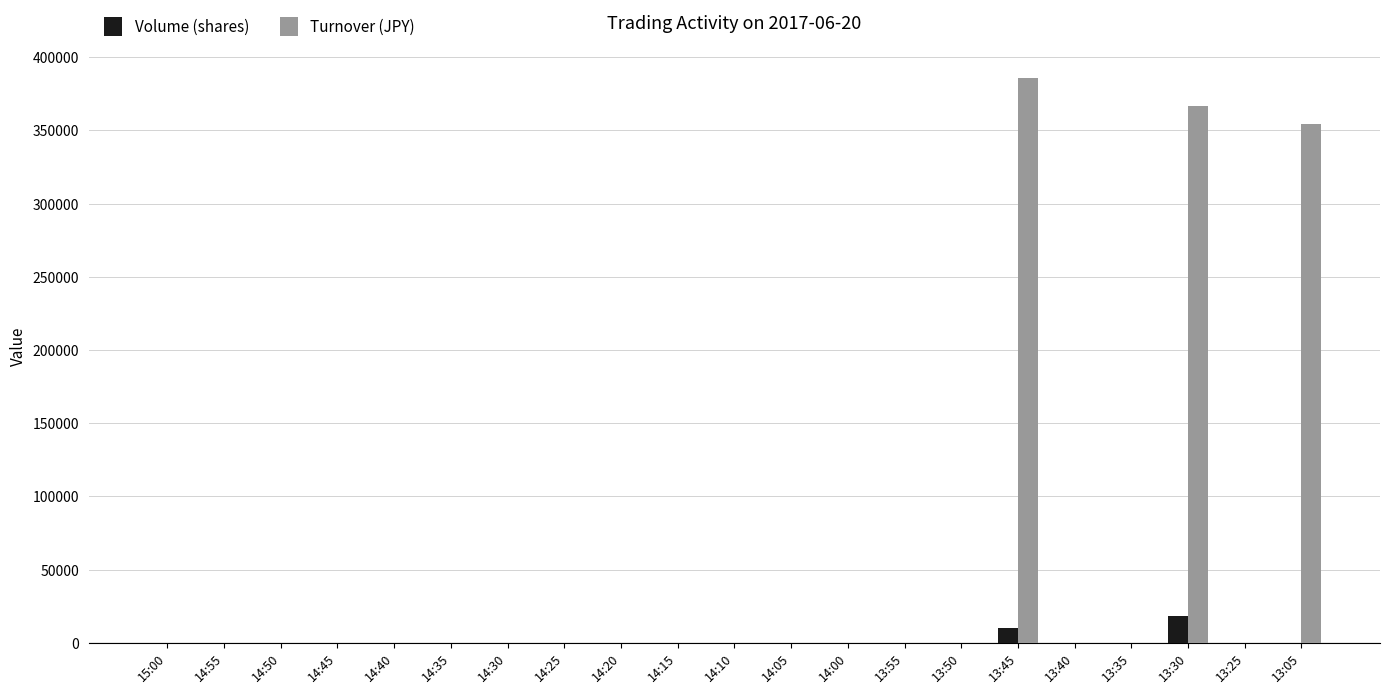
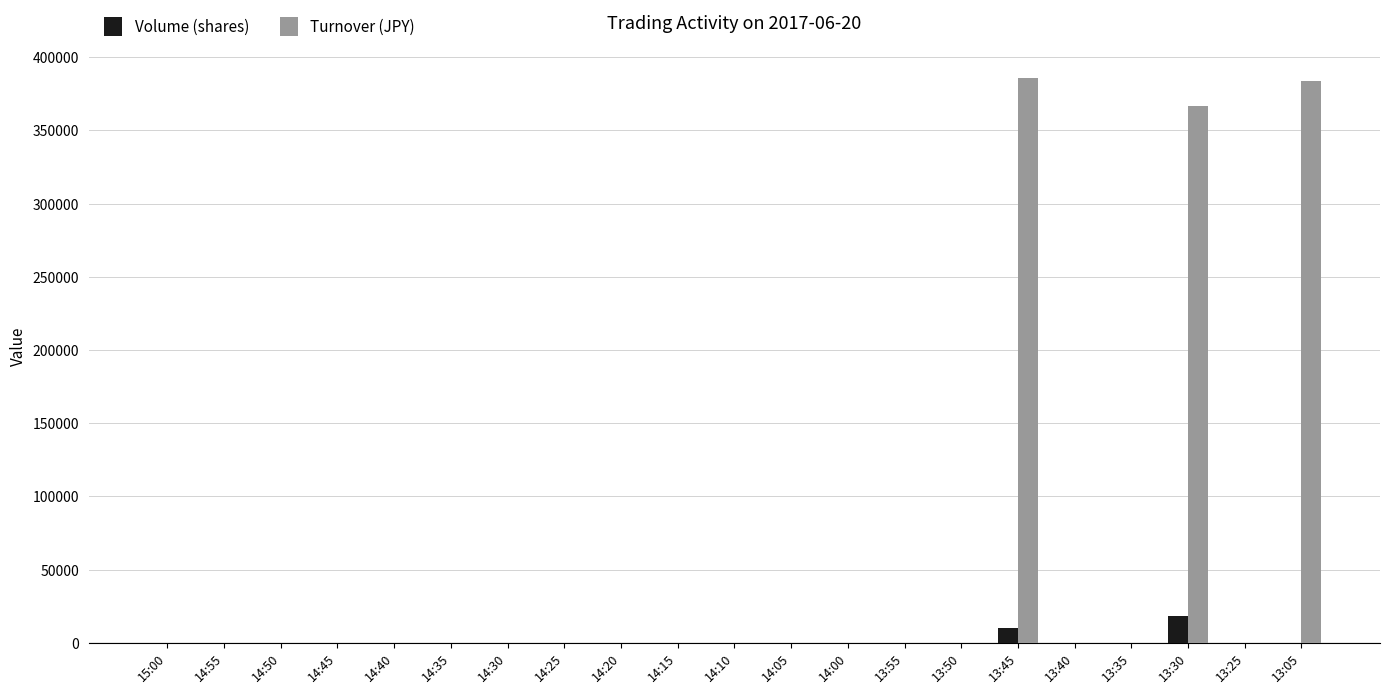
  {
    "Volume (shares)": {
      "15:00": 0,
      "14:55": 0,
      "14:50": 0,
      "14:45": 0,
      "14:40": 0,
      "14:35": 0,
      "14:30": 0,
      "14:25": 0,
      "14:20": 0,
      "14:15": 0,
      "14:10": 0,
      "14:05": 0,
      "14:00": 0,
      "13:55": 0,
      "13:50": 0,
      "13:45": 10000,
      "13:40": 0,
      "13:35": 0,
      "13:30": 18000,
      "13:25": 0,
      "13:05": 0
    },
    "Turnover (JPY)": {
      "15:00": 0,
      "14:55": 0,
      "14:50": 0,
      "14:45": 0,
      "14:40": 0,
      "14:35": 0,
      "14:30": 0,
      "14:25": 0,
      "14:20": 0,
      "14:15": 0,
      "14:10": 0,
      "14:05": 0,
      "14:00": 0,
      "13:55": 0,
      "13:50": 0,
      "13:45": 386000,
      "13:40": 0,
      "13:35": 0,
      "13:30": 367000,
      "13:25": 0,
-     "13:05": 354000
+     "13:05": 384000
    }
  }
